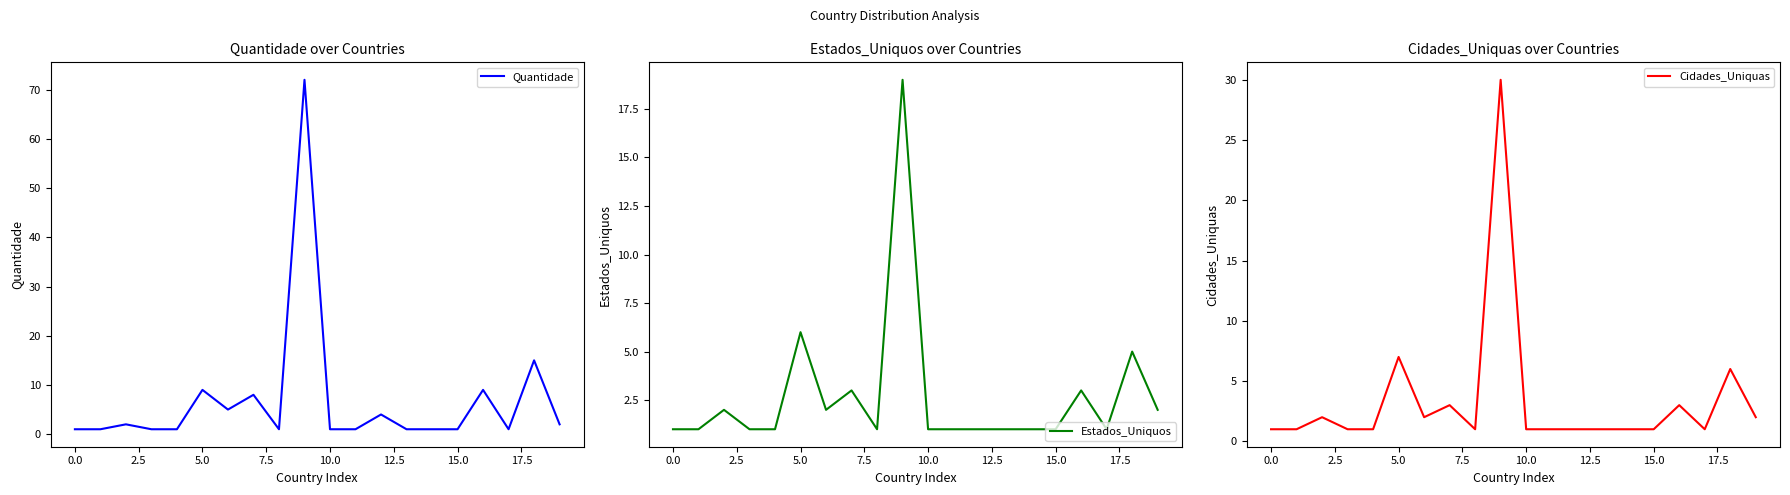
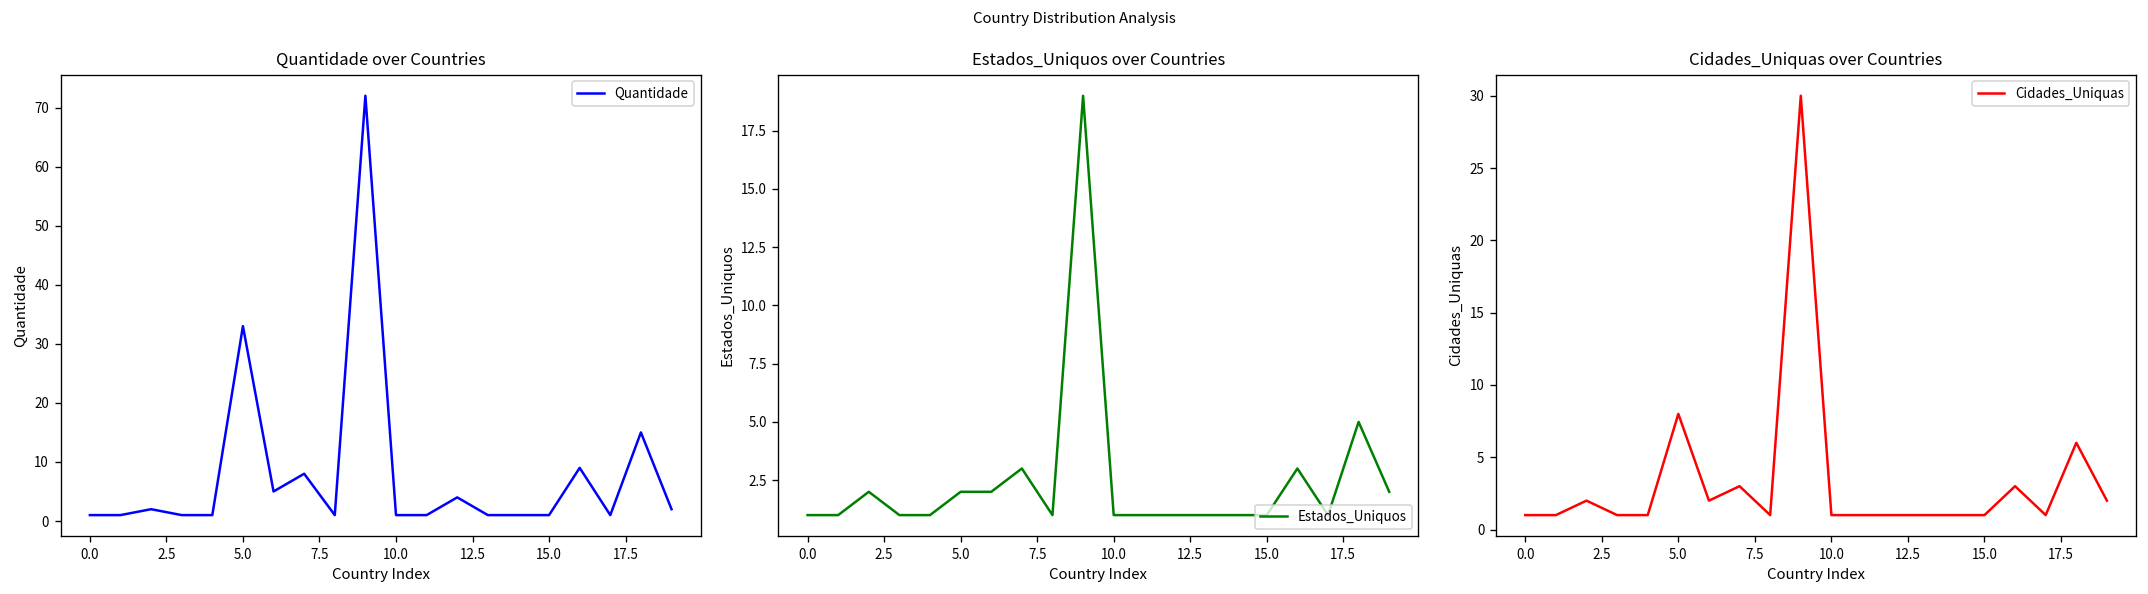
  {
    "Quantidade over Countries": {
      "0.0": 1,
-     "5.0": 9,
+     "5.0": 33,
      "10.0": 1,
      "15.0": 1
    },
    "Estados_Uniquos over Countries": {
      "0.0": 1,
-     "5.0": 6,
+     "5.0": 2,
      "10.0": 1
    },
    "Cidades_Uniquas over Countries": {
      "0.0": 1,
-     "5.0": 7,
+     "5.0": 8,
      "10.0": 1,
      "15.0": 1
    }
  }
